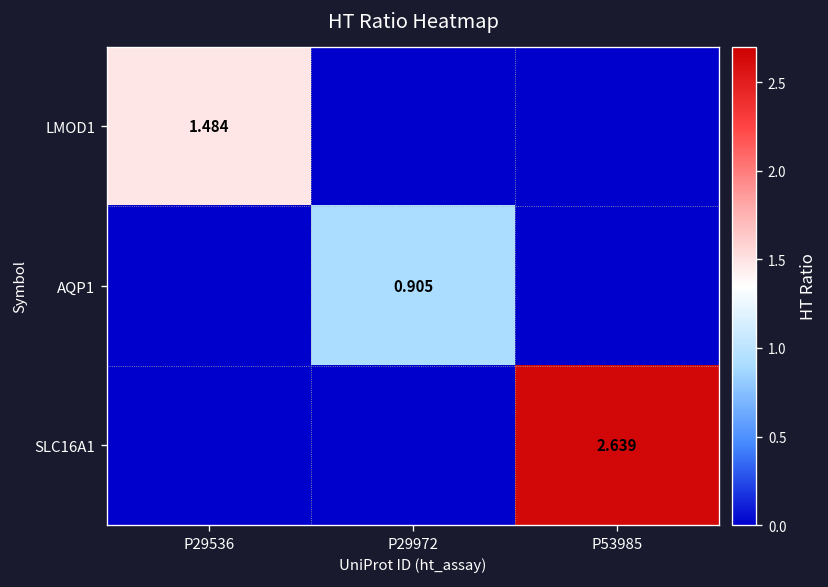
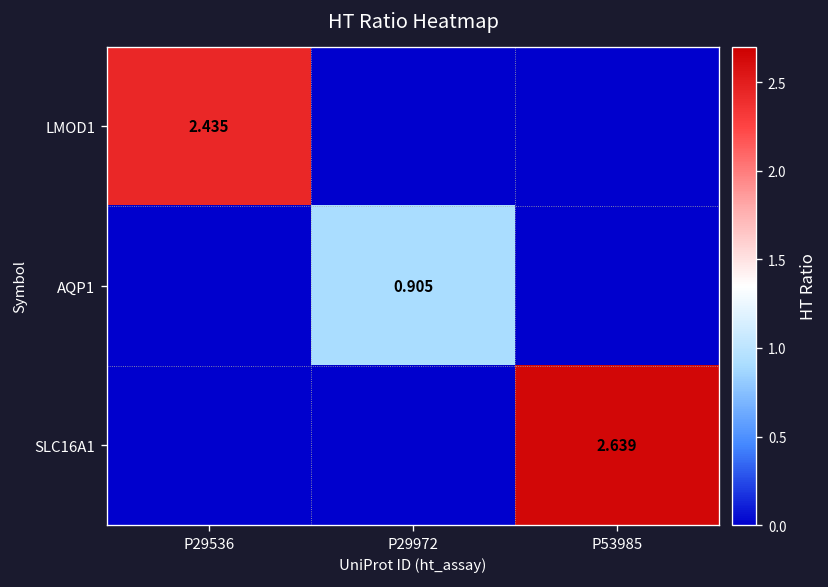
  {
    "LMOD1": {
-     "P29536": 1.484
+     "P29536": 2.435
    },
    "AQP1": {
      "P29972": 0.905
    },
    "SLC16A1": {
      "P53985": 2.639
    }
  }
